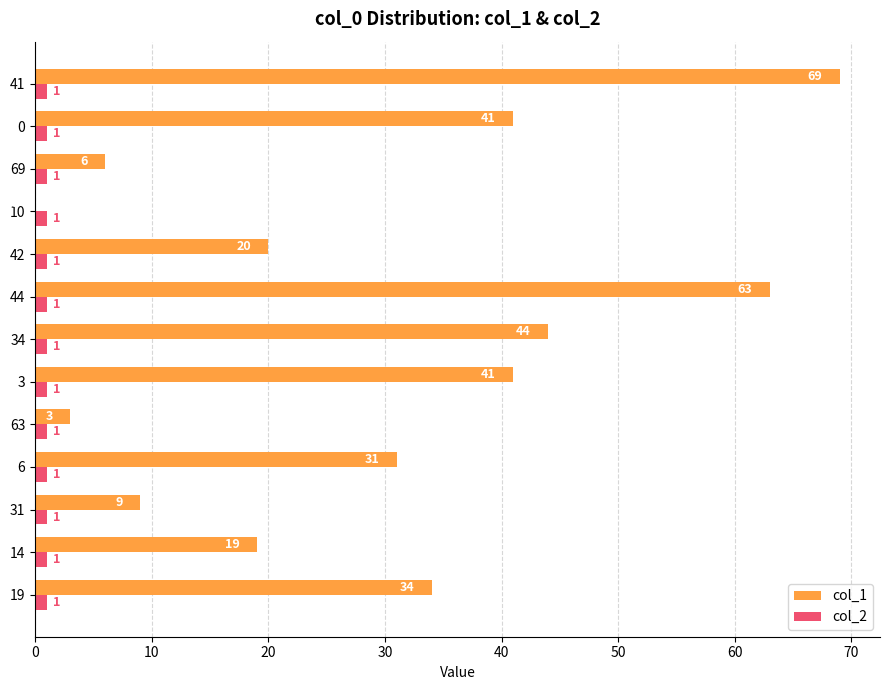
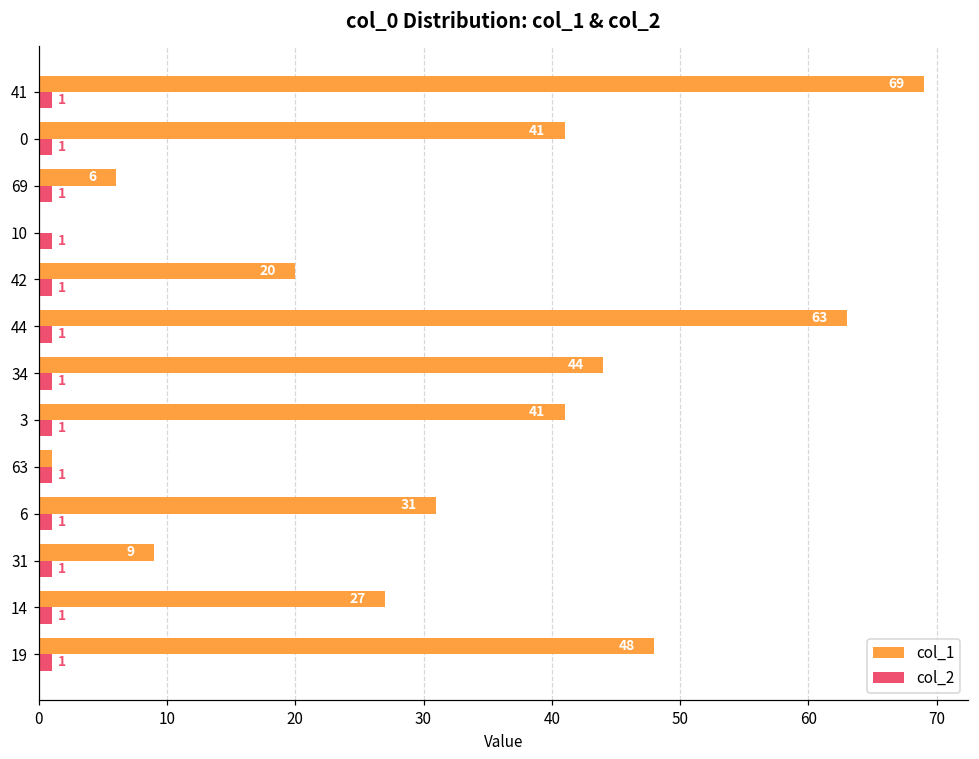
  {
    "col_1": {
      "41": 69,
      "0": 41,
      "69": 6,
      "42": 20,
      "44": 63,
      "34": 44,
      "3": 41,
-     "63": 3,
+     "63": 1,
      "6": 31,
      "31": 9,
-     "14": 19,
-     "19": 34
+     "14": 27,
+     "19": 48
    },
    "col_2": {
      "41": 1,
      "0": 1,
      "69": 1,
      "10": 1,
      "42": 1,
      "44": 1,
      "34": 1,
      "3": 1,
      "63": 1,
      "6": 1,
      "31": 1,
      "14": 1,
      "19": 1
    }
  }
